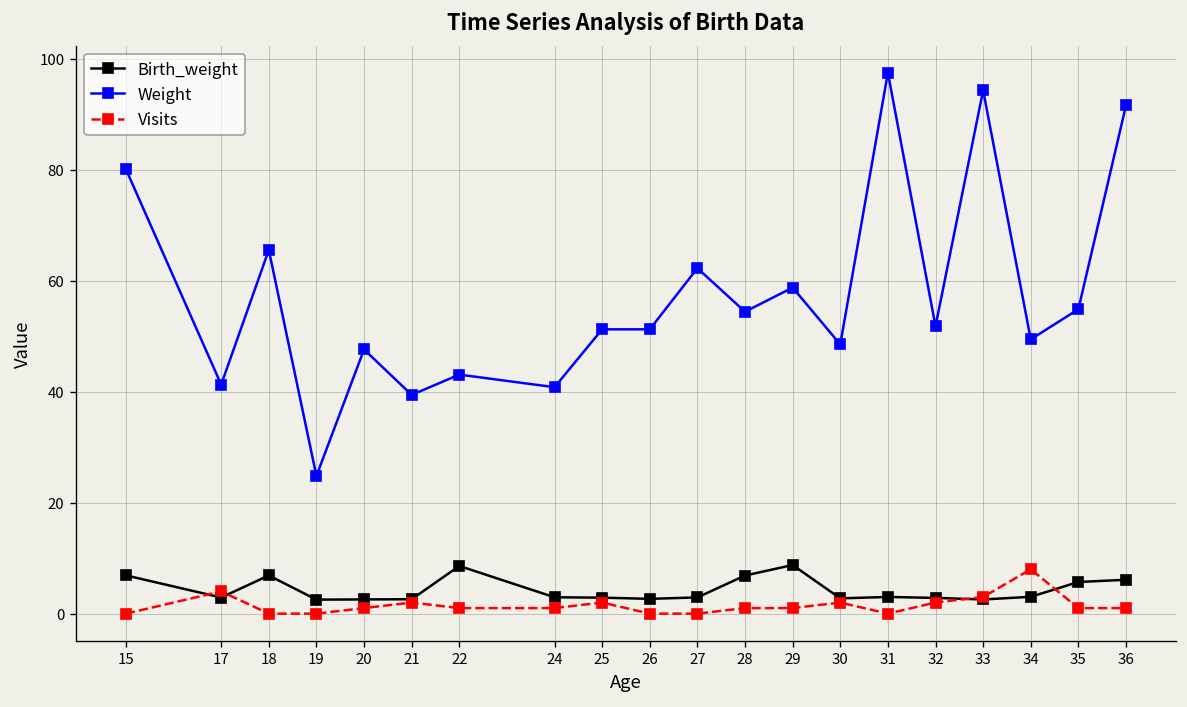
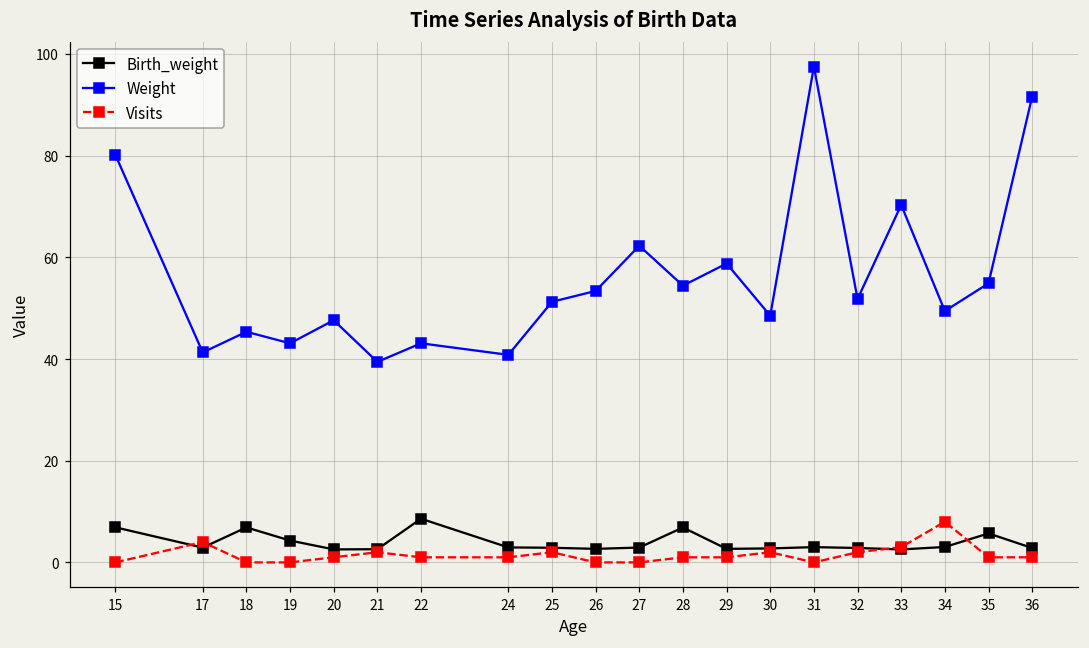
  {
    "Birth_weight": {
      "15": 7,
      "17": 3,
      "18": 7,
-     "19": 3,
+     "19": 4,
      "20": 3,
      "21": 3,
      "22": 9,
      "24": 3,
      "25": 3,
      "26": 3,
      "27": 3,
      "28": 7,
-     "29": 9,
+     "29": 3,
      "30": 3,
      "31": 3,
      "32": 3,
      "34": 3,
      "35": 6,
-     "36": 6
+     "36": 3
    },
    "Weight": {
      "15": 80,
      "17": 41,
-     "18": 66,
-     "19": 25,
+     "18": 45,
+     "19": 43,
      "20": 48,
      "21": 39,
      "22": 43,
      "24": 41,
      "25": 51,
-     "26": 51,
+     "26": 53,
      "27": 62,
      "28": 54,
      "29": 59,
      "30": 49,
      "31": 98,
      "32": 52,
-     "33": 94,
+     "33": 70,
      "34": 49,
      "35": 55,
      "36": 92
    },
    "Visits": {
      "15": 0,
      "17": 4,
      "18": 0,
      "19": 0,
      "20": 1,
      "21": 2,
      "22": 1,
      "24": 1,
      "25": 2,
      "26": 0,
      "27": 0,
      "28": 1,
      "29": 1,
      "30": 2,
      "31": 0,
      "32": 2,
      "34": 8,
      "35": 1,
      "36": 1
    }
  }
